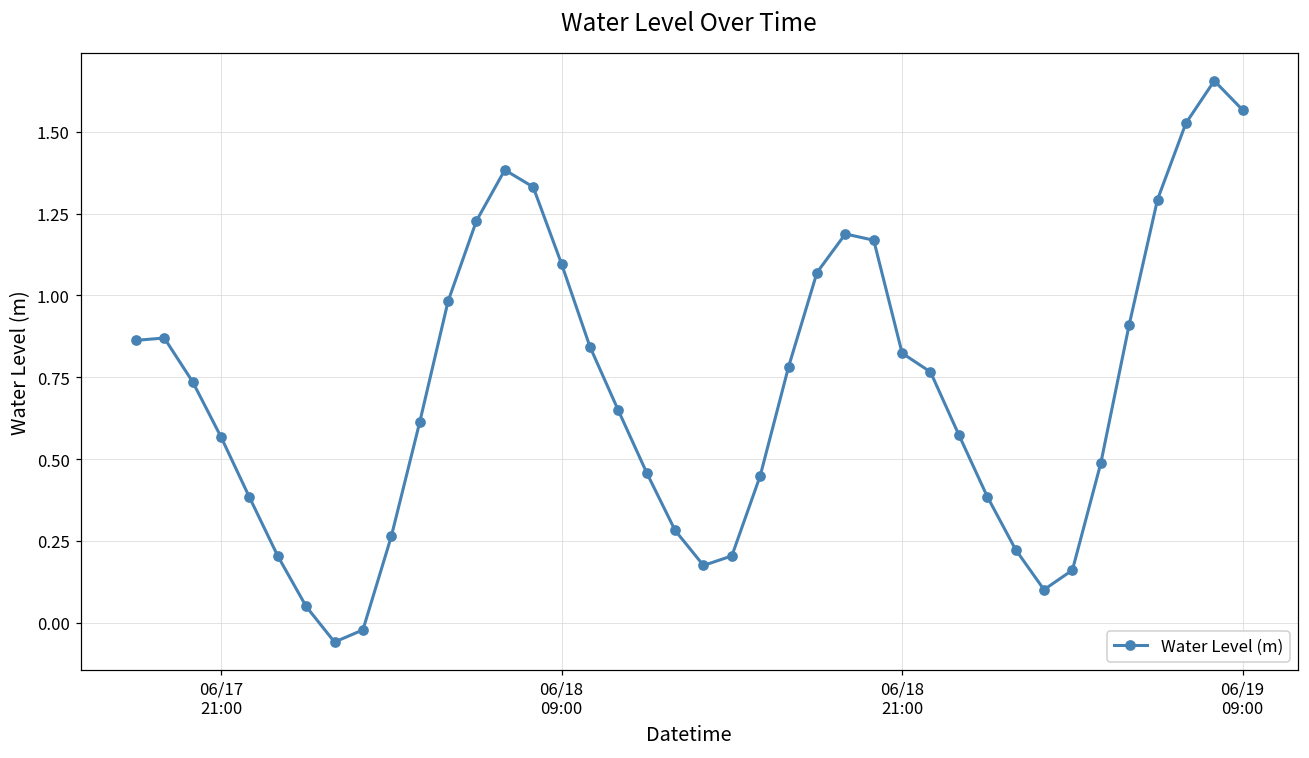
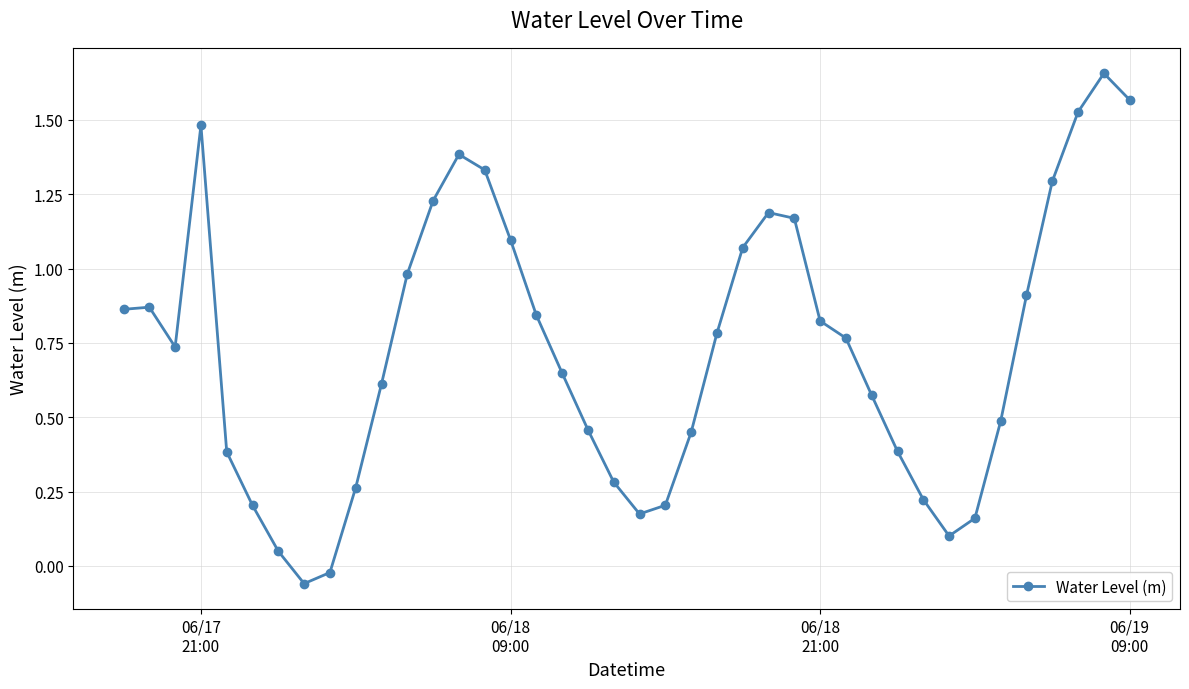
  {
-   "06/17 21:00": 0.57,
+   "06/17 21:00": 1.48,
    "06/18 09:00": 1.10,
    "06/18 21:00": 0.82,
    "06/19 09:00": 1.57
  }
